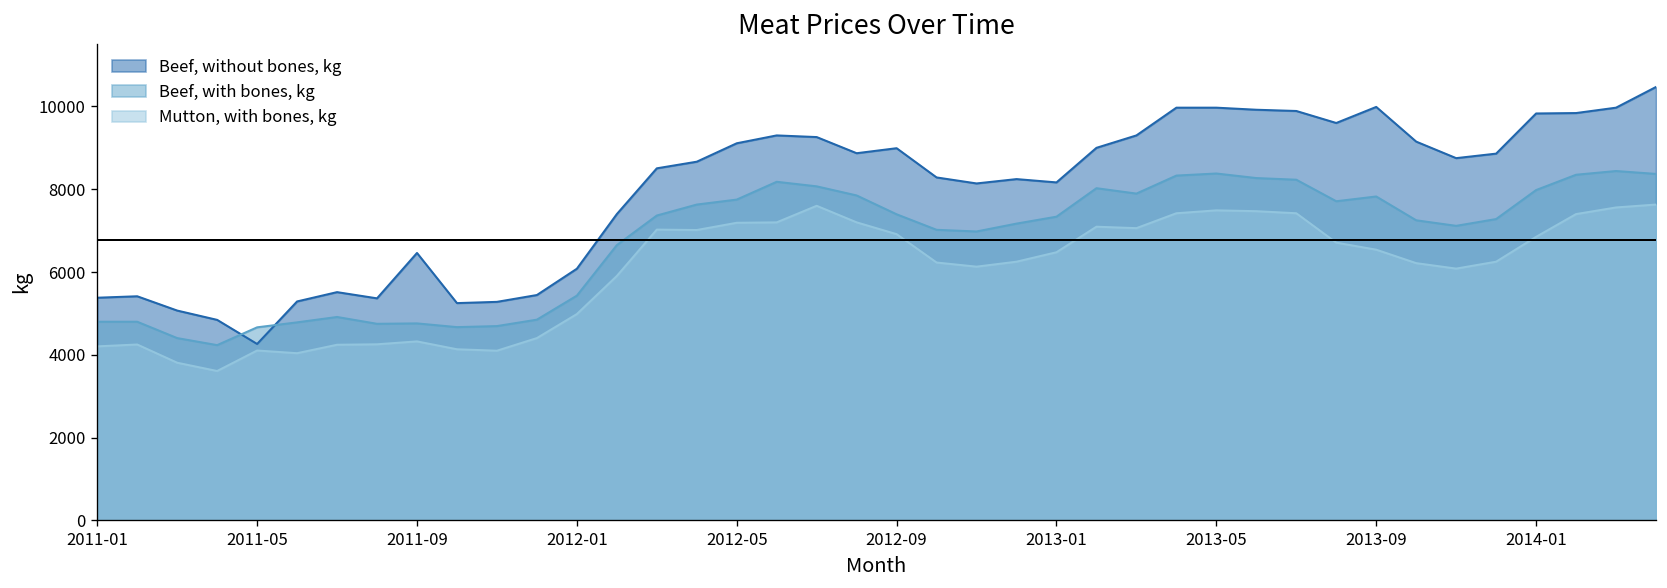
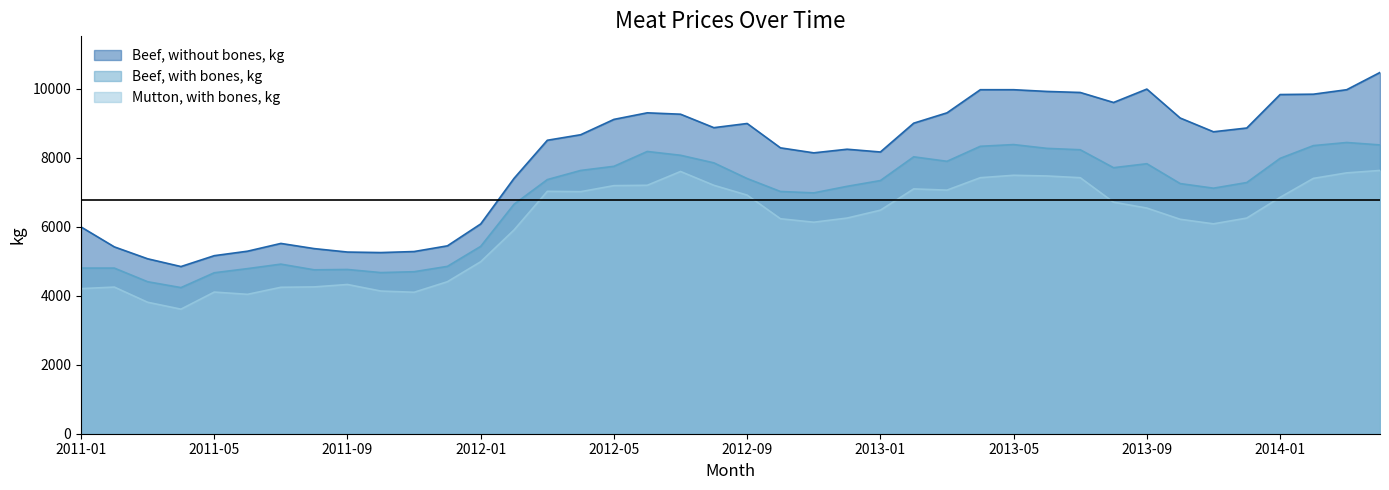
  {
    "Beef, without bones, kg": {
-     "2011-01": 5400,
-     "2011-05": 4300,
-     "2011-09": 6500,
+     "2011-01": 6000,
+     "2011-05": 5200,
+     "2011-09": 5300,
      "2012-01": 6100,
      "2012-05": 9100,
      "2012-09": 9000,
      "2013-01": 8200,
      "2013-05": 10000,
      "2013-09": 10000,
      "2014-01": 9800
    }
  }
